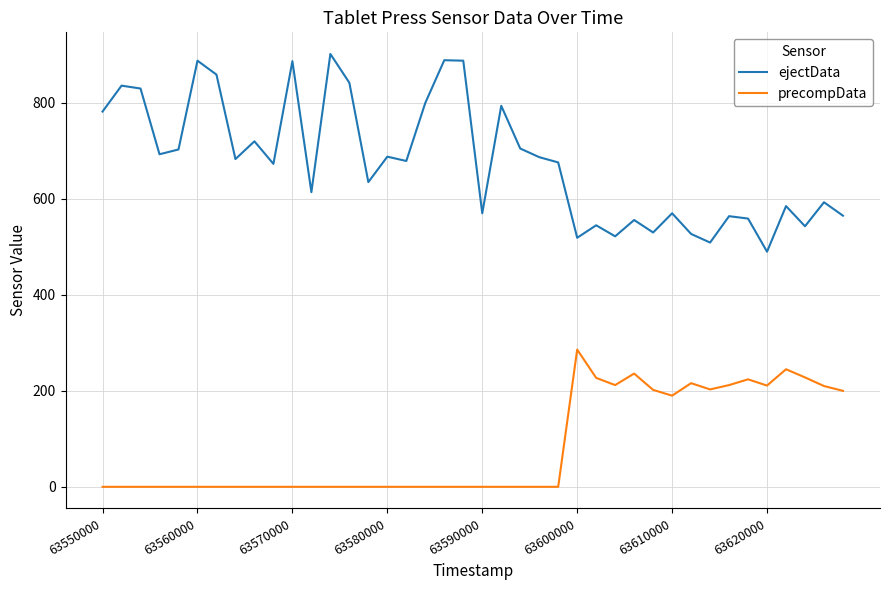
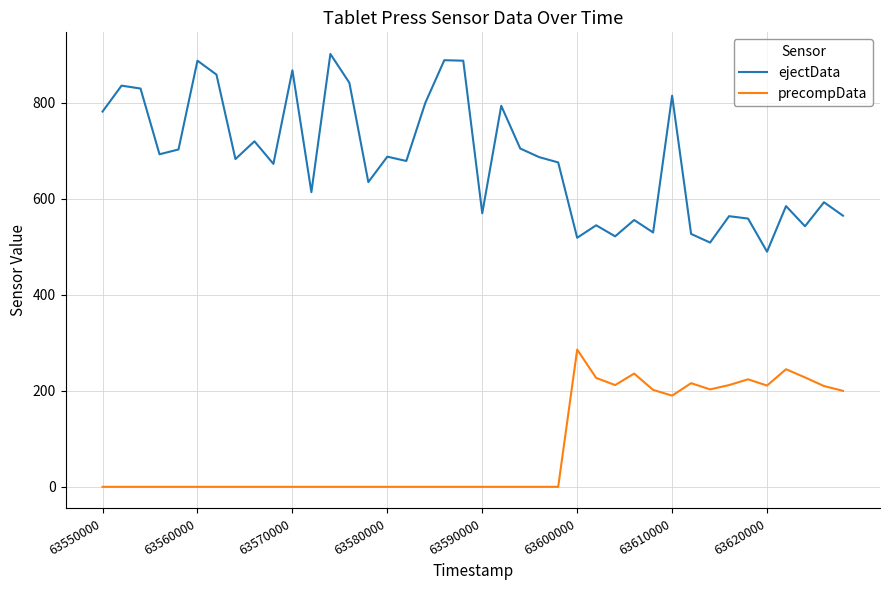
  {
    "ejectData": {
      "63550000": 780,
      "63560000": 890,
-     "63570000": 890,
+     "63570000": 870,
      "63580000": 690,
      "63590000": 570,
      "63600000": 520,
-     "63610000": 570,
+     "63610000": 820,
      "63620000": 490
    },
    "precompData": {
      "63550000": 0,
      "63560000": 0,
      "63570000": 0,
      "63580000": 0,
      "63590000": 0,
      "63600000": 290,
      "63610000": 190,
      "63620000": 210
    }
  }
